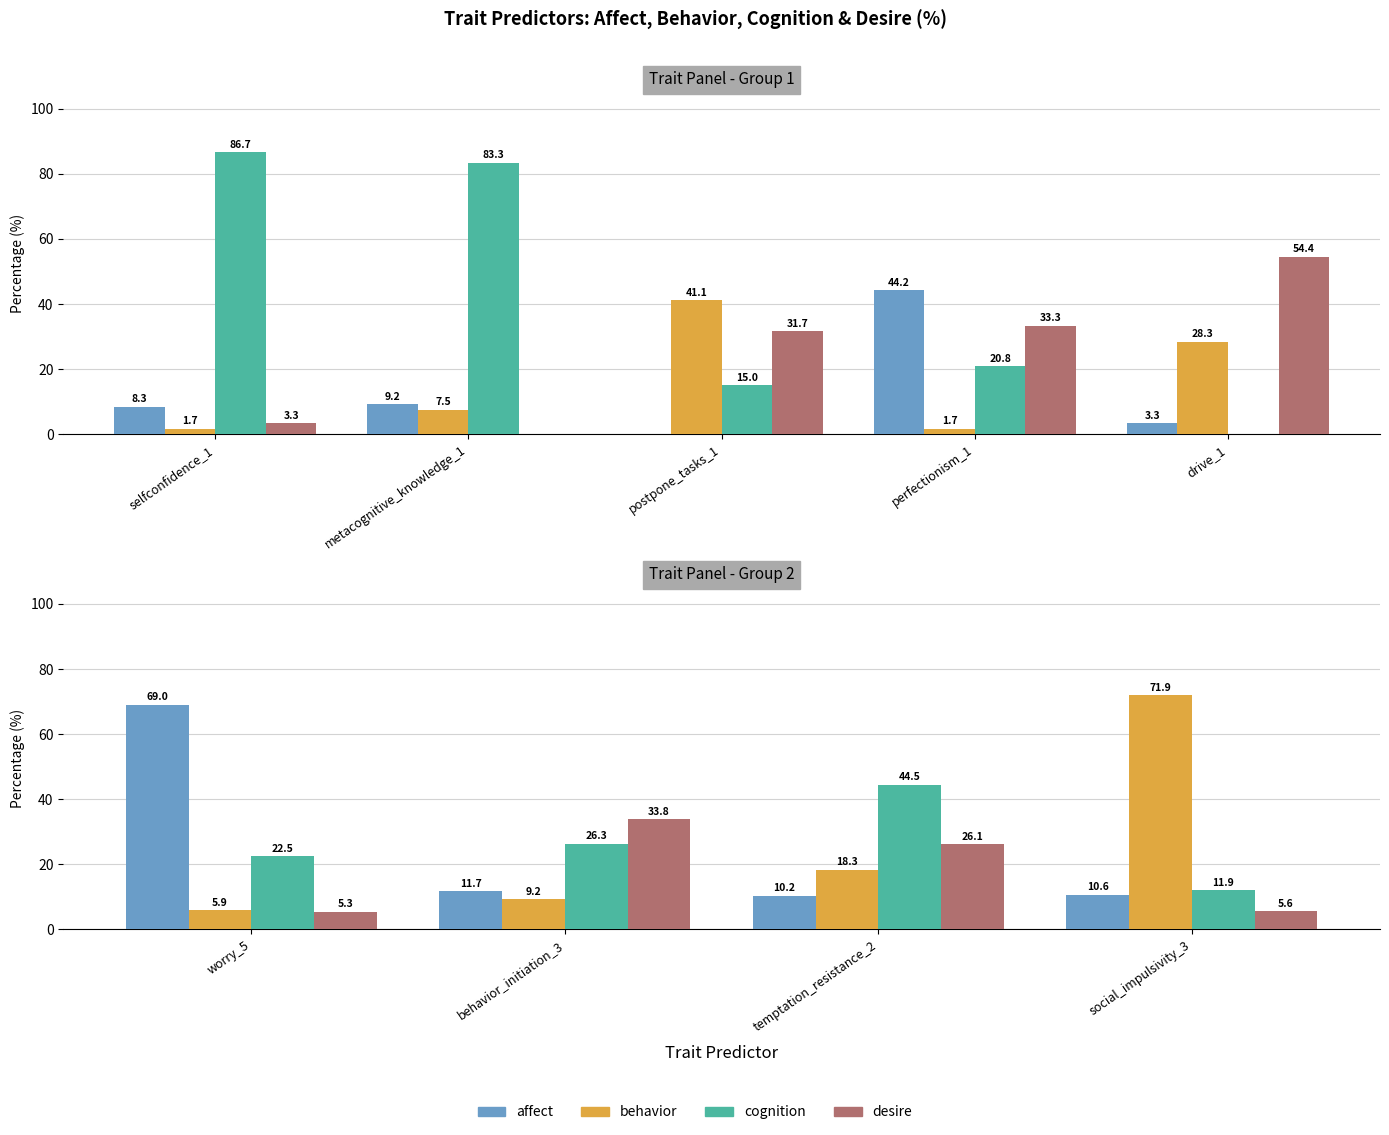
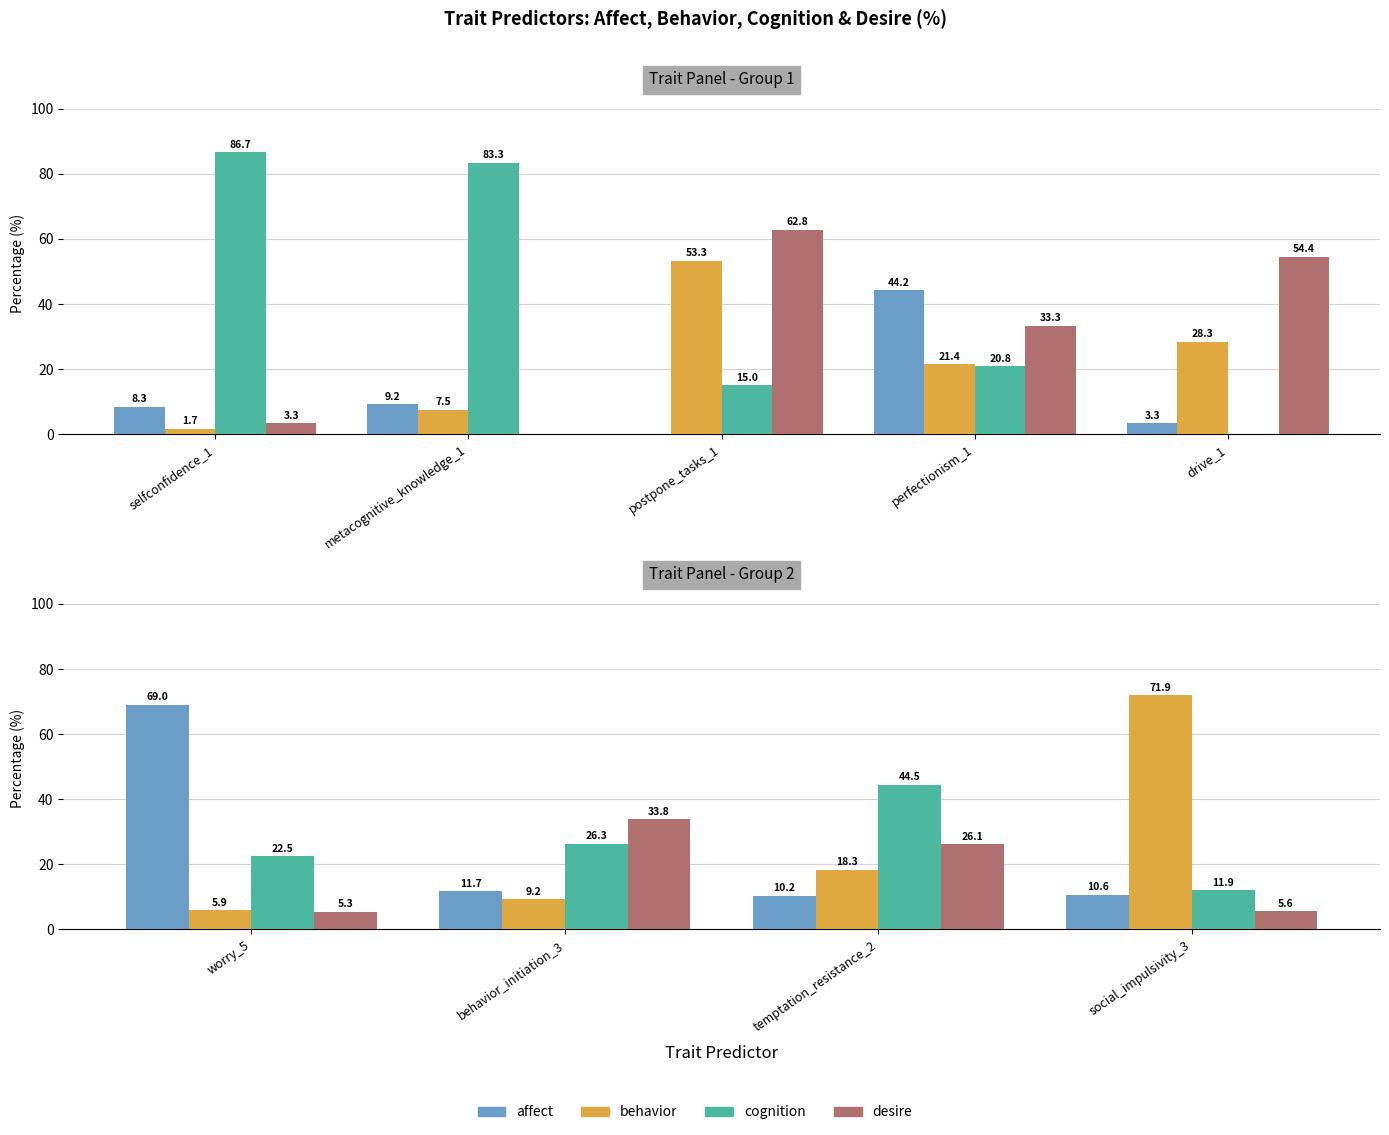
  {
    "Trait Panel - Group 1": {
      "behavior": {
        "selfconfidence_1": 1.7,
        "metacognitive_knowledge_1": 7.5,
-       "postpone_tasks_1": 41.1,
-       "perfectionism_1": 1.7,
+       "postpone_tasks_1": 53.3,
+       "perfectionism_1": 21.4,
        "drive_1": 28.3
      },
      "desire": {
        "selfconfidence_1": 3.3,
-       "postpone_tasks_1": 31.7,
+       "postpone_tasks_1": 62.8,
        "perfectionism_1": 33.3,
        "drive_1": 54.4
      }
    },
    "Trait Panel - Group 2": {
      "behavior": {
        "worry_5": 5.9,
        "behavior_initiation_3": 9.2,
        "temptation_resistance_2": 18.3,
        "social_impulsivity_3": 71.9
      },
      "desire": {
        "worry_5": 5.3,
        "behavior_initiation_3": 33.8,
        "temptation_resistance_2": 26.1,
        "social_impulsivity_3": 5.6
      }
    }
  }
